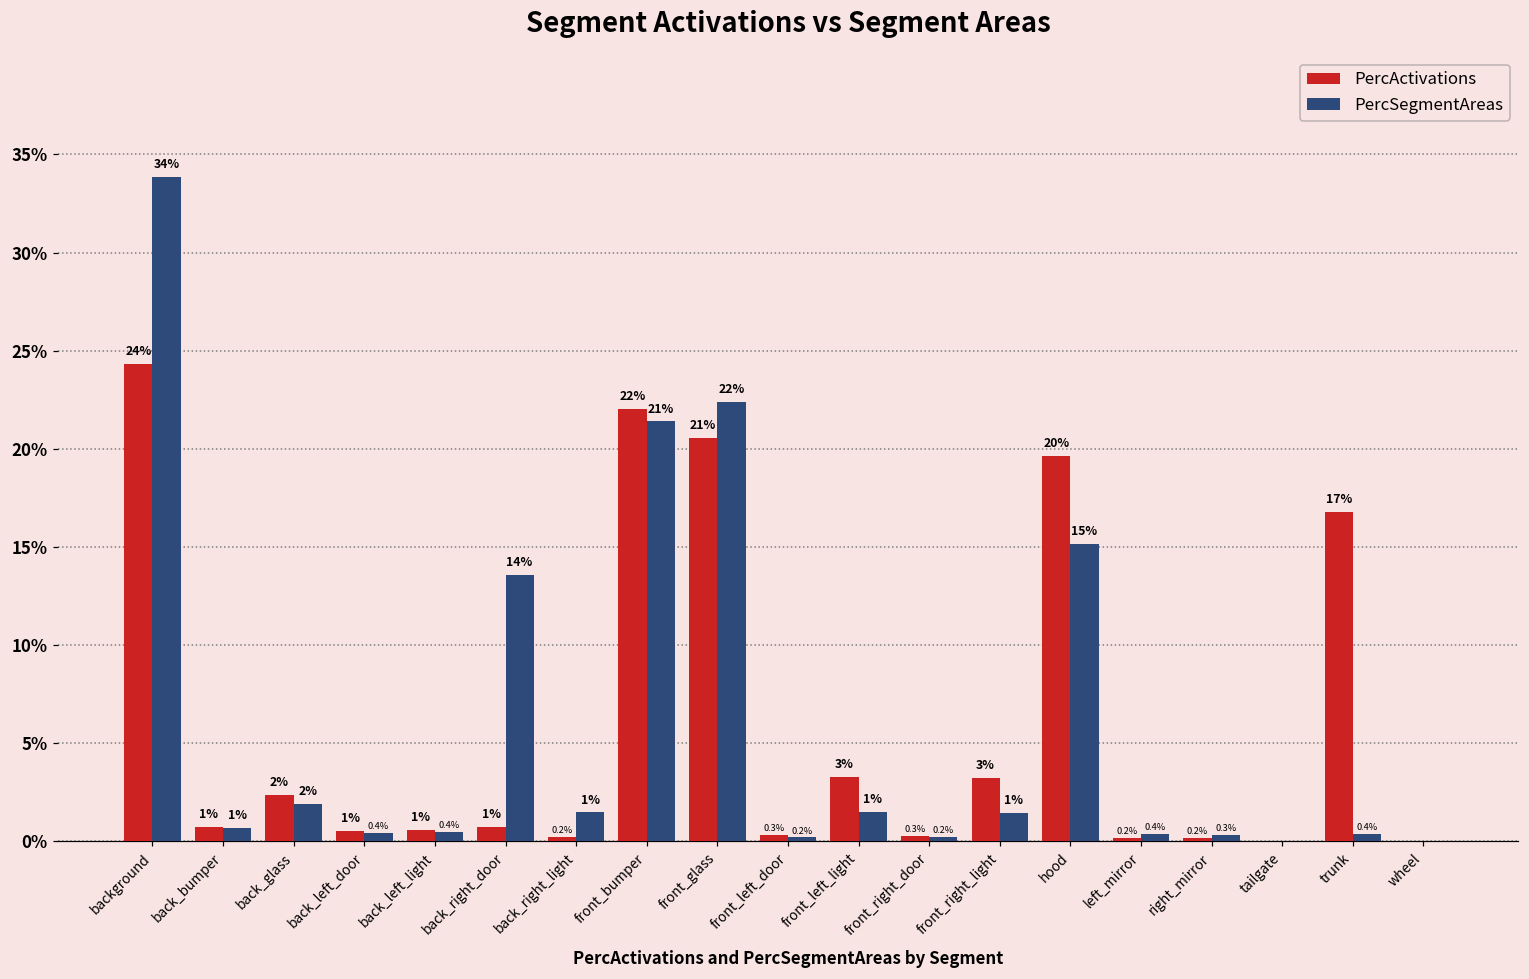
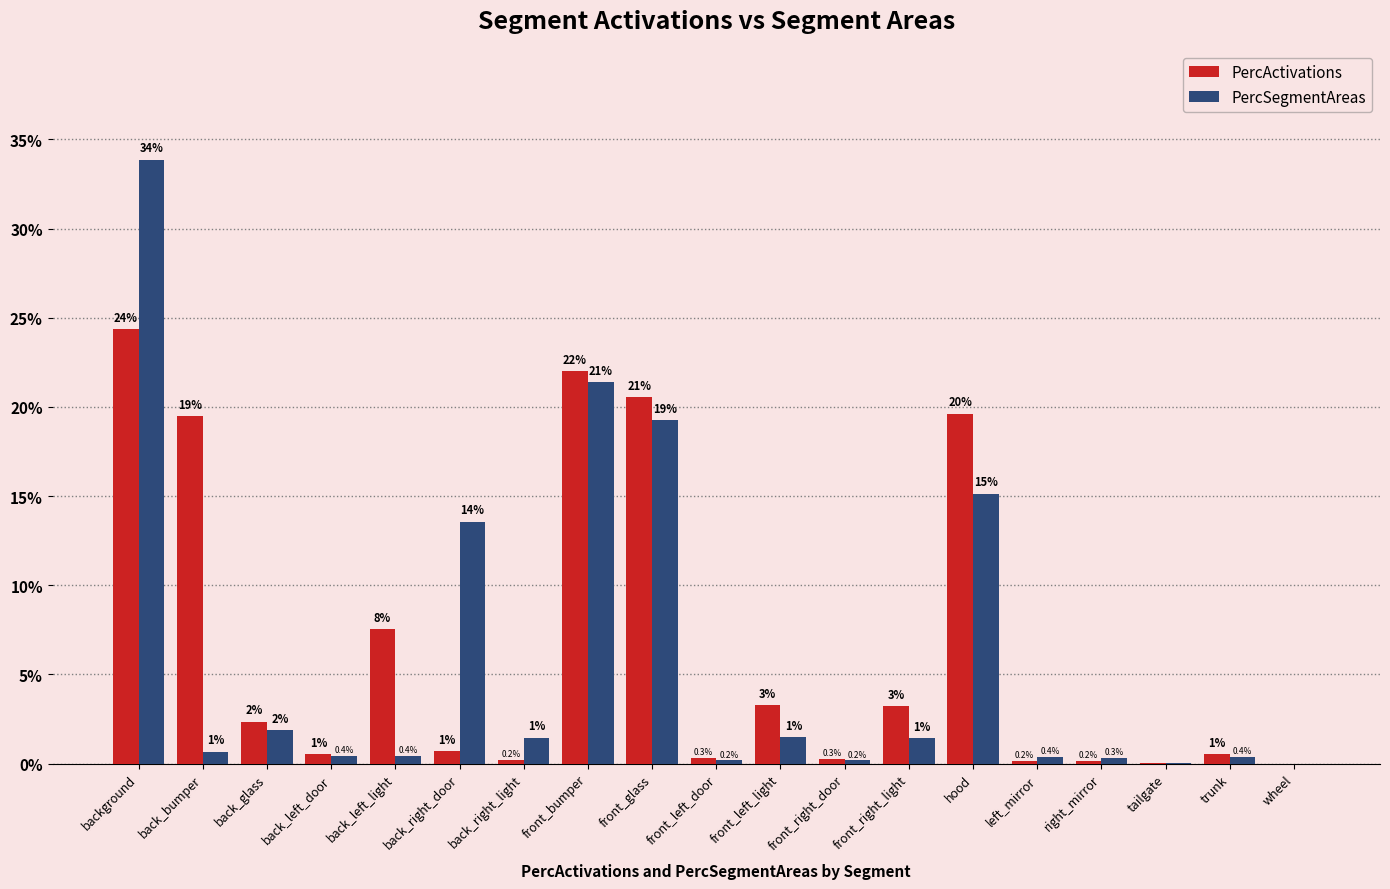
  {
    "PercActivations": {
      "background": "24%",
-     "back_bumper": "1%",
+     "back_bumper": "19%",
      "back_glass": "2%",
      "back_left_door": "1%",
-     "back_left_light": "1%",
+     "back_left_light": "8%",
      "back_right_door": "1%",
      "back_right_light": "0.2%",
      "front_bumper": "22%",
      "front_glass": "21%",
      "front_left_door": "0.3%",
      "front_left_light": "3%",
      "front_right_door": "0.3%",
      "front_right_light": "3%",
      "hood": "20%",
      "left_mirror": "0.2%",
      "right_mirror": "0.2%",
-     "trunk": "17%"
+     "trunk": "1%"
    },
    "PercSegmentAreas": {
      "background": "34%",
      "back_bumper": "1%",
      "back_glass": "2%",
      "back_left_door": "0.4%",
      "back_left_light": "0.4%",
      "back_right_door": "14%",
      "back_right_light": "1%",
      "front_bumper": "21%",
-     "front_glass": "22%",
+     "front_glass": "19%",
      "front_left_door": "0.2%",
      "front_left_light": "1%",
      "front_right_door": "0.2%",
      "front_right_light": "1%",
      "hood": "15%",
      "left_mirror": "0.4%",
      "right_mirror": "0.3%",
      "trunk": "0.4%"
    }
  }
